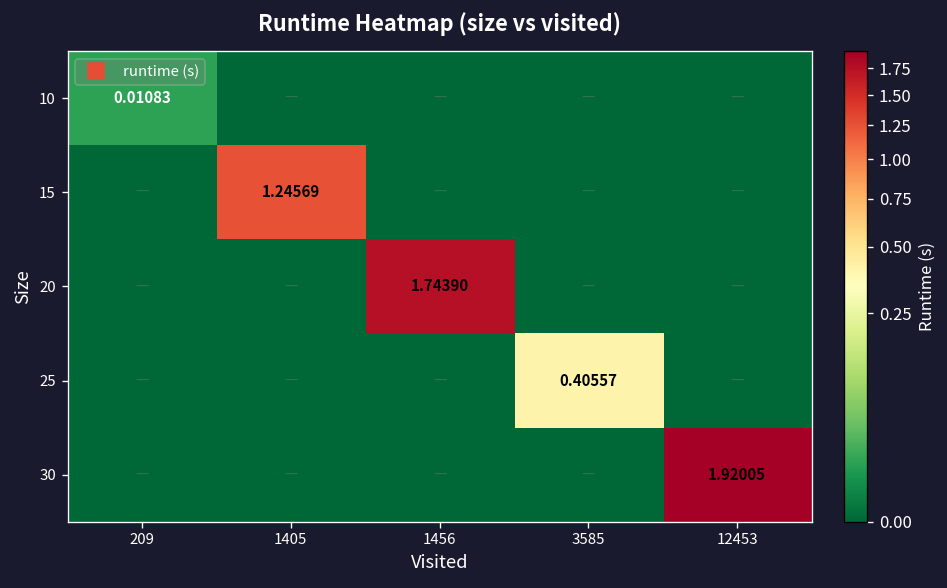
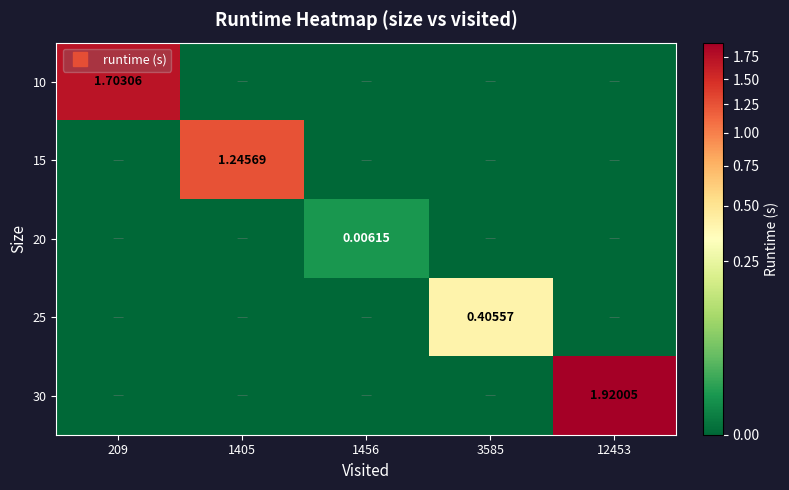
  {
    "10": {
-     "209": 0.01083
+     "209": 1.70306
    },
    "15": {
      "1405": 1.24569
    },
    "20": {
-     "1456": 1.74390
+     "1456": 0.00615
    },
    "25": {
      "3585": 0.40557
    },
    "30": {
      "12453": 1.92005
    }
  }
